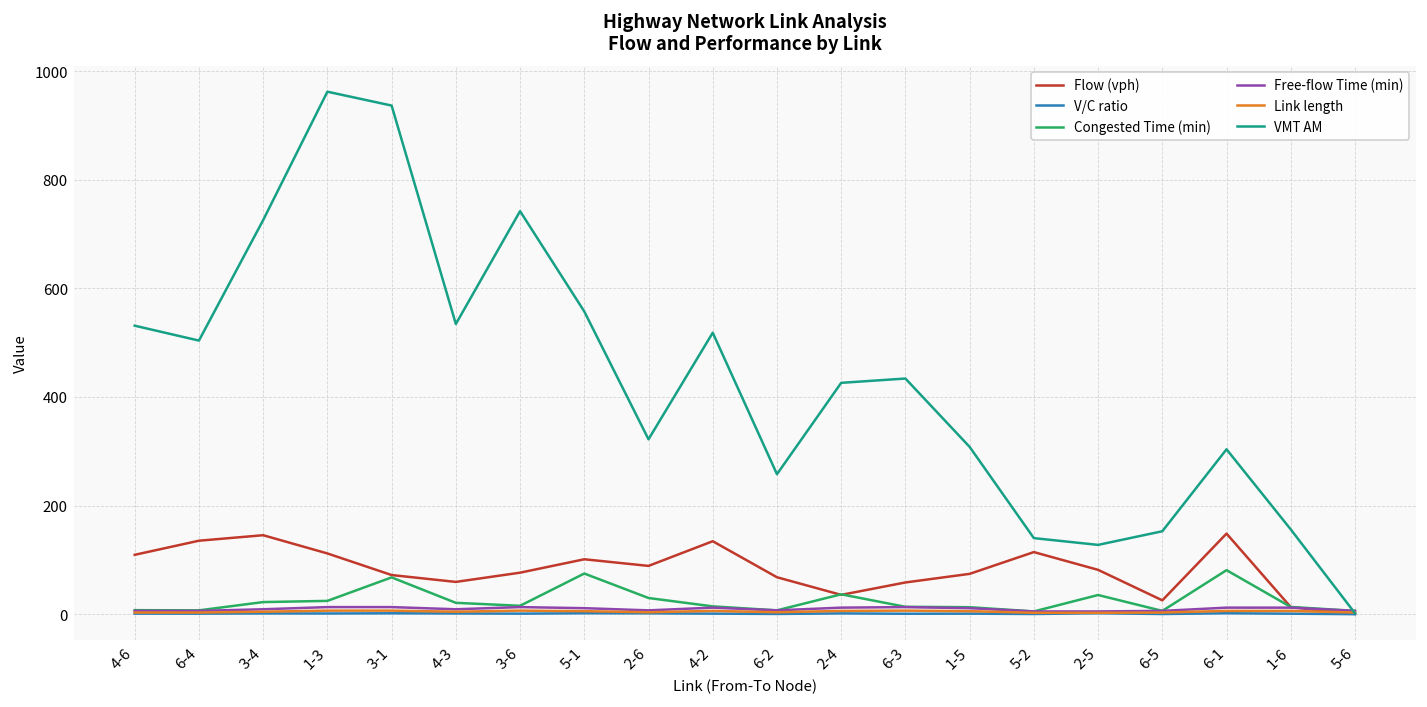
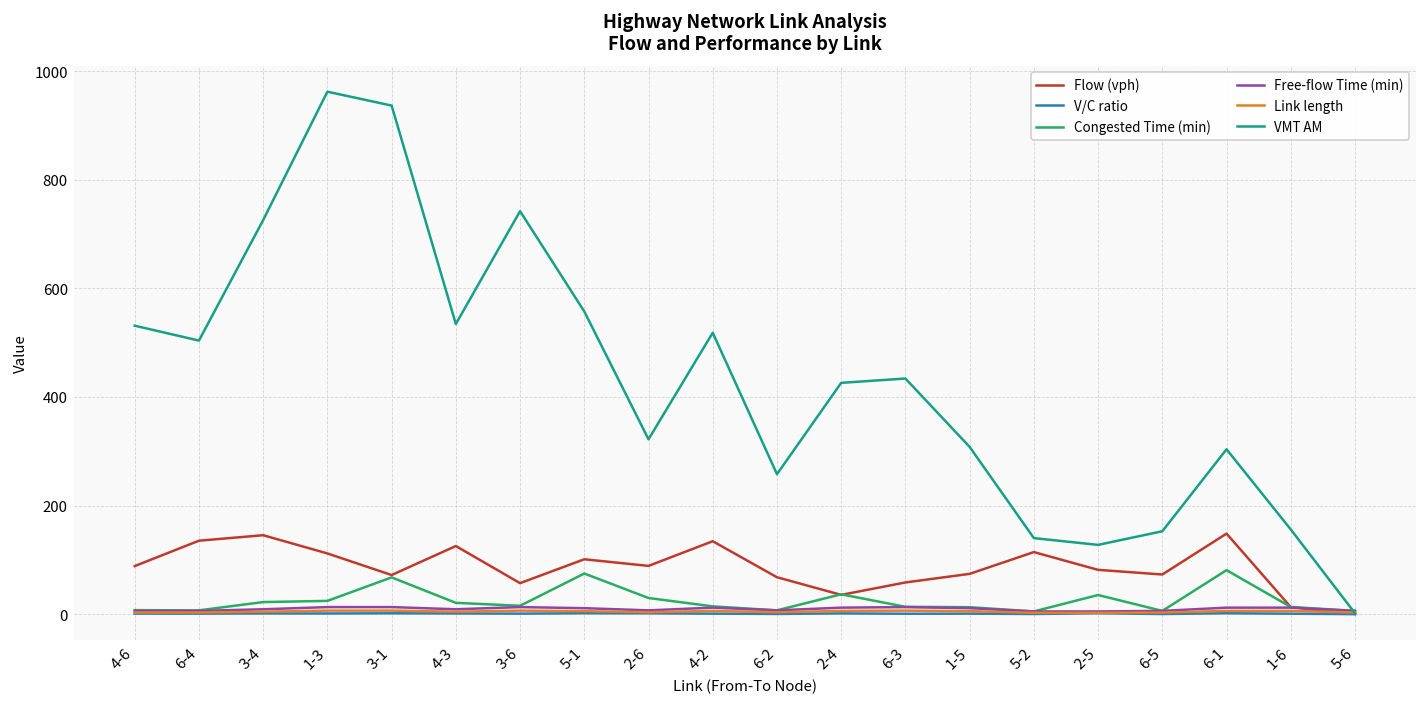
  {
    "Flow (vph)": {
-     "4-6": 110,
+     "4-6": 90,
      "6-4": 140,
      "3-4": 150,
      "1-3": 110,
-     "4-3": 60,
-     "3-6": 80,
+     "4-3": 130,
+     "3-6": 60,
      "5-1": 100,
      "2-6": 90,
      "4-2": 130,
      "6-2": 70,
      "6-3": 60,
      "1-5": 70,
      "5-2": 110,
      "2-5": 80,
-     "6-5": 30,
+     "6-5": 70,
      "6-1": 150
    },
    "V/C ratio": {
      "3-6": 0,
      "6-3": 0
    },
    "Free-flow Time (min)": {
      "1-3": 10,
      "3-1": 10,
      "2-4": 10,
      "6-1": 10
    },
    "Link length": {
      "3-6": 10,
      "6-3": 10
    }
  }
